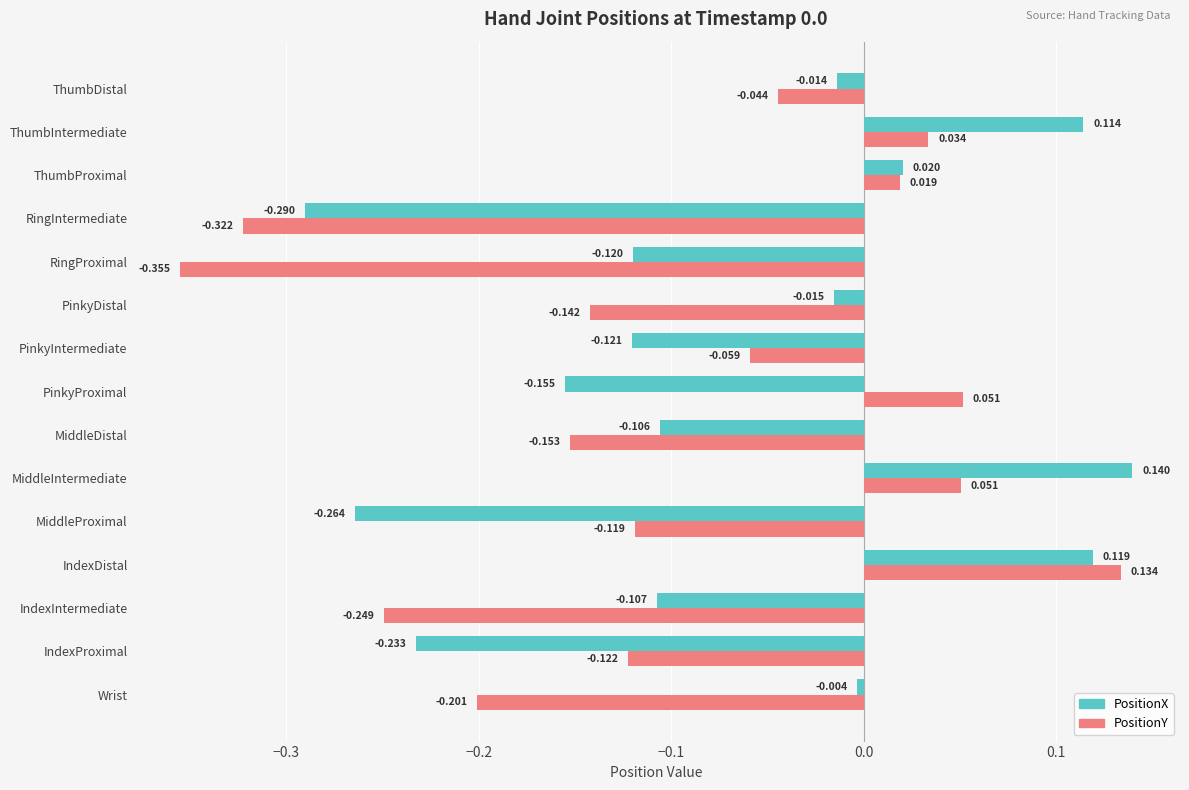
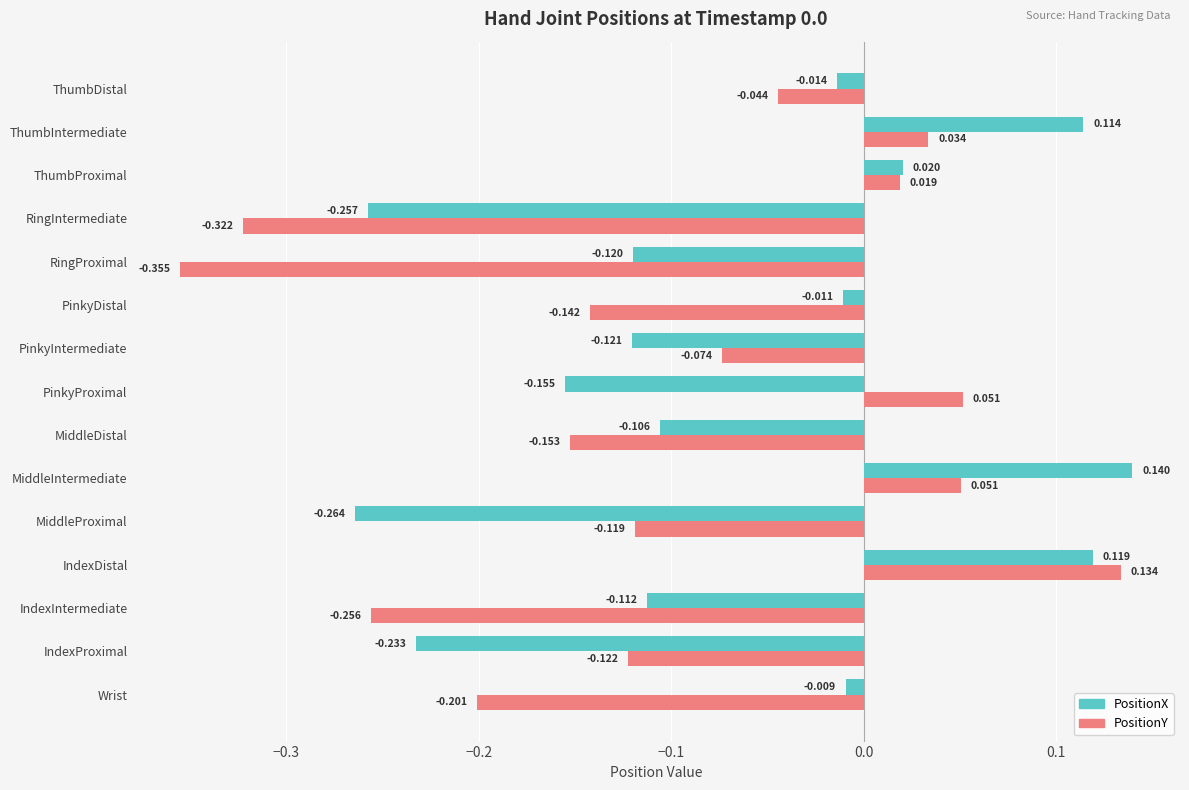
  {
    "PositionX": {
      "ThumbDistal": -0.014,
      "ThumbIntermediate": 0.114,
      "ThumbProximal": 0.020,
-     "RingIntermediate": -0.290,
+     "RingIntermediate": -0.257,
      "RingProximal": -0.120,
-     "PinkyDistal": -0.015,
+     "PinkyDistal": -0.011,
      "PinkyIntermediate": -0.121,
      "PinkyProximal": -0.155,
      "MiddleDistal": -0.106,
      "MiddleIntermediate": 0.140,
      "MiddleProximal": -0.264,
      "IndexDistal": 0.119,
-     "IndexIntermediate": -0.107,
+     "IndexIntermediate": -0.112,
      "IndexProximal": -0.233,
-     "Wrist": -0.004
+     "Wrist": -0.009
    },
    "PositionY": {
      "ThumbDistal": -0.044,
      "ThumbIntermediate": 0.034,
      "ThumbProximal": 0.019,
      "RingIntermediate": -0.322,
      "RingProximal": -0.355,
      "PinkyDistal": -0.142,
-     "PinkyIntermediate": -0.059,
+     "PinkyIntermediate": -0.074,
      "PinkyProximal": 0.051,
      "MiddleDistal": -0.153,
      "MiddleIntermediate": 0.051,
      "MiddleProximal": -0.119,
      "IndexDistal": 0.134,
-     "IndexIntermediate": -0.249,
+     "IndexIntermediate": -0.256,
      "IndexProximal": -0.122,
      "Wrist": -0.201
    }
  }
